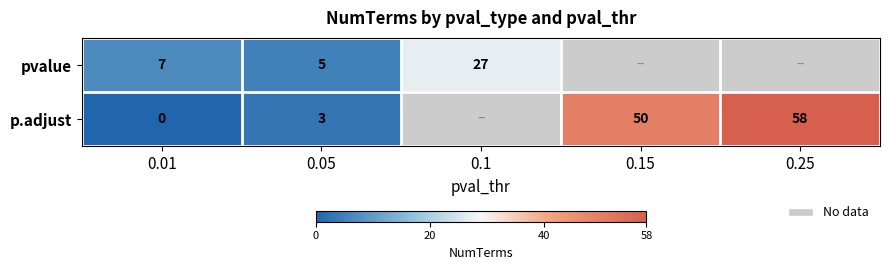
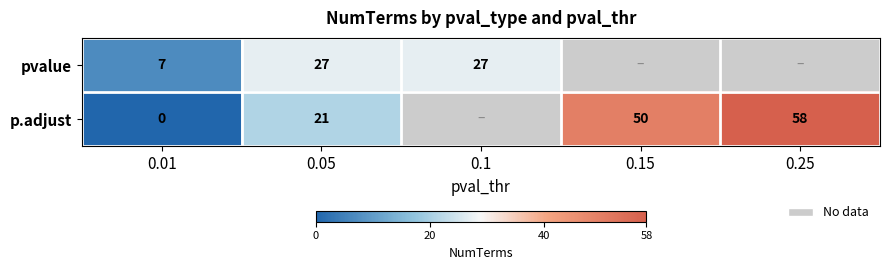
  {
    "pvalue": {
      "0.01": 7,
-     "0.05": 5,
+     "0.05": 27,
      "0.1": 27
    },
    "p.adjust": {
      "0.01": 0,
-     "0.05": 3,
+     "0.05": 21,
      "0.15": 50,
      "0.25": 58
    }
  }
